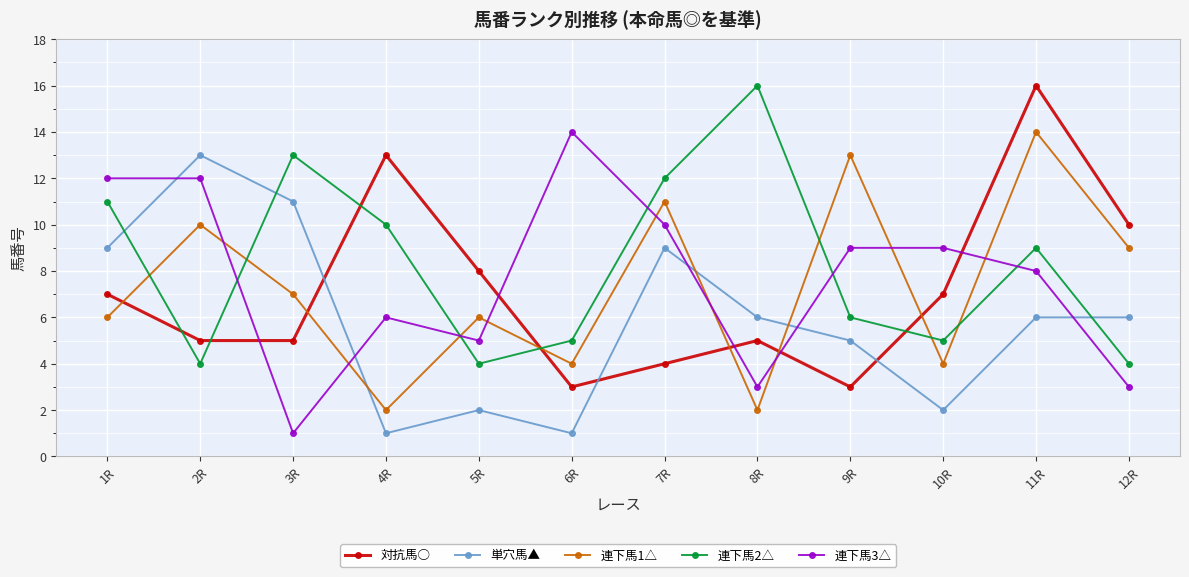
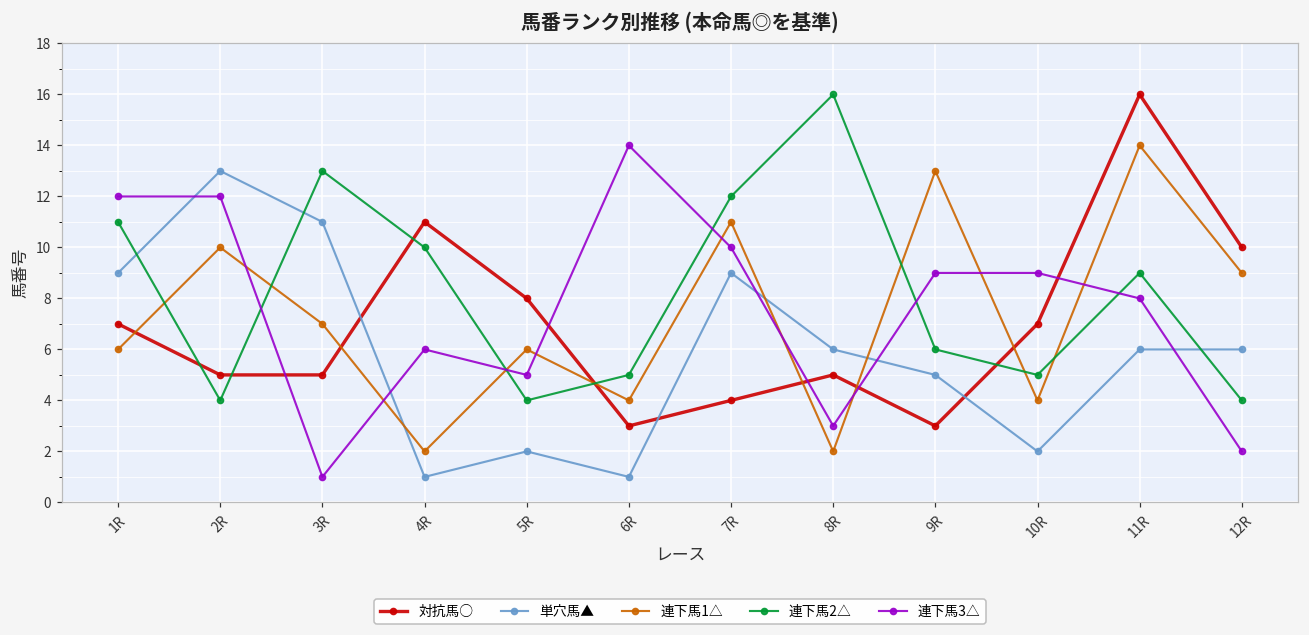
  {
    "対抗馬○": {
      "1R": 7,
      "2R": 5,
      "3R": 5,
-     "4R": 13,
+     "4R": 11,
      "5R": 8,
      "6R": 3,
      "7R": 4,
      "8R": 5,
      "9R": 3,
      "10R": 7,
      "11R": 16,
      "12R": 10
    },
    "単穴馬▲": {
      "1R": 9,
      "2R": 13,
      "3R": 11,
      "4R": 1,
      "5R": 2,
      "6R": 1,
      "7R": 9,
      "8R": 6,
      "9R": 5,
      "10R": 2,
      "11R": 6,
      "12R": 6
    },
    "連下馬1△": {
      "1R": 6,
      "2R": 10,
      "3R": 7,
      "4R": 2,
      "5R": 6,
      "6R": 4,
      "7R": 11,
      "8R": 2,
      "9R": 13,
      "10R": 4,
      "11R": 14,
      "12R": 9
    },
    "連下馬2△": {
      "1R": 11,
      "2R": 4,
      "3R": 13,
      "4R": 10,
      "5R": 4,
      "6R": 5,
      "7R": 12,
      "8R": 16,
      "9R": 6,
      "10R": 5,
      "11R": 9,
      "12R": 4
    },
    "連下馬3△": {
      "1R": 12,
      "2R": 12,
      "3R": 1,
      "4R": 6,
      "5R": 5,
      "6R": 14,
      "7R": 10,
      "8R": 3,
      "9R": 9,
      "10R": 9,
      "11R": 8,
-     "12R": 3
+     "12R": 2
    }
  }
